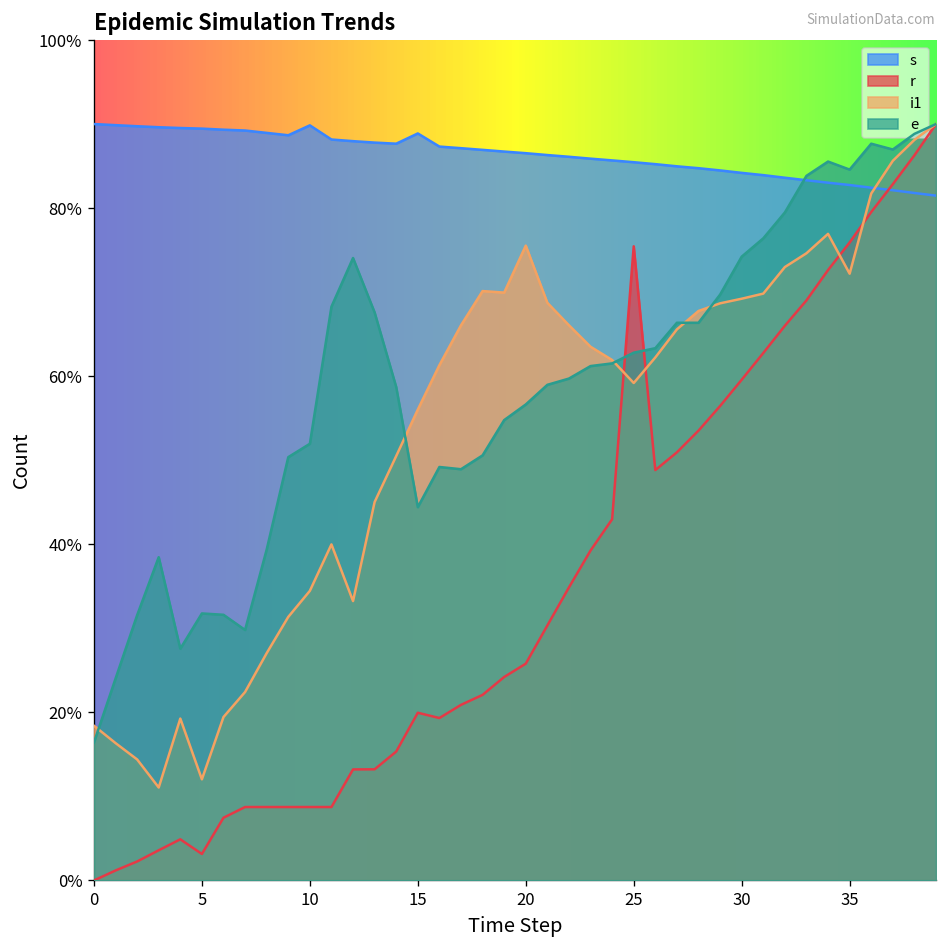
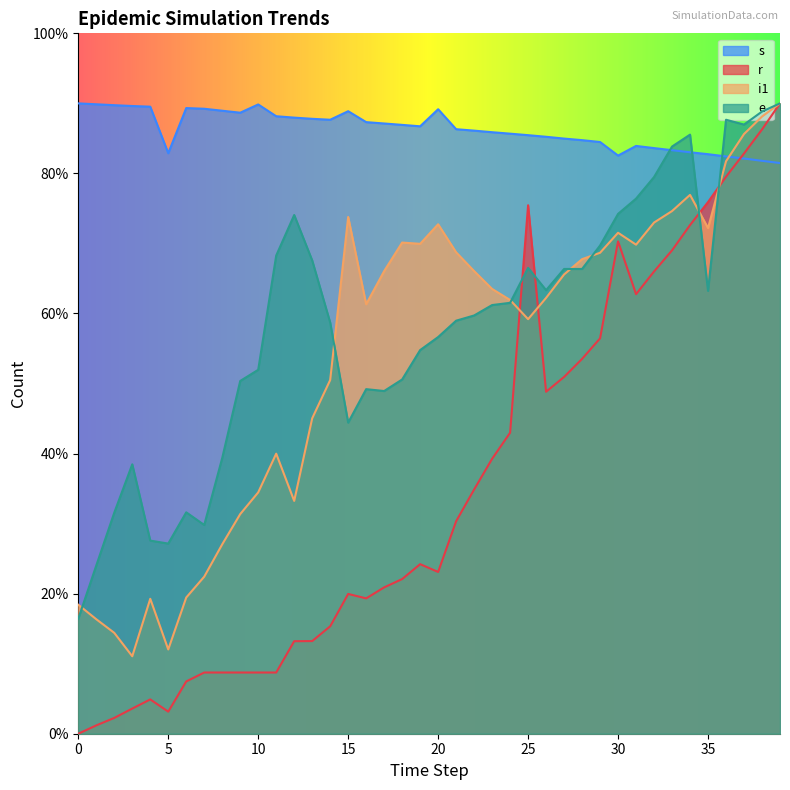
  {
    "s": {
      "0": "90%",
-     "5": "89%",
+     "5": "83%",
      "10": "90%",
      "15": "89%",
-     "20": "87%",
+     "20": "89%",
      "25": "85%",
-     "30": "84%",
+     "30": "83%",
      "35": "83%"
    },
    "r": {
      "0": "0%",
      "5": "3%",
      "10": "9%",
      "15": "20%",
-     "20": "26%",
+     "20": "23%",
      "25": "75%",
-     "30": "60%",
+     "30": "70%",
      "35": "76%"
    },
    "i1": {
      "0": "18%",
      "5": "12%",
      "10": "34%",
-     "15": "56%",
-     "20": "76%",
+     "15": "74%",
+     "20": "73%",
      "25": "59%",
-     "30": "69%",
+     "30": "72%",
      "35": "72%"
    },
    "e": {
      "0": "16%",
-     "5": "32%",
+     "5": "27%",
      "10": "52%",
      "15": "44%",
      "20": "57%",
-     "25": "63%",
+     "25": "67%",
      "30": "74%",
-     "35": "85%"
+     "35": "63%"
    }
  }
